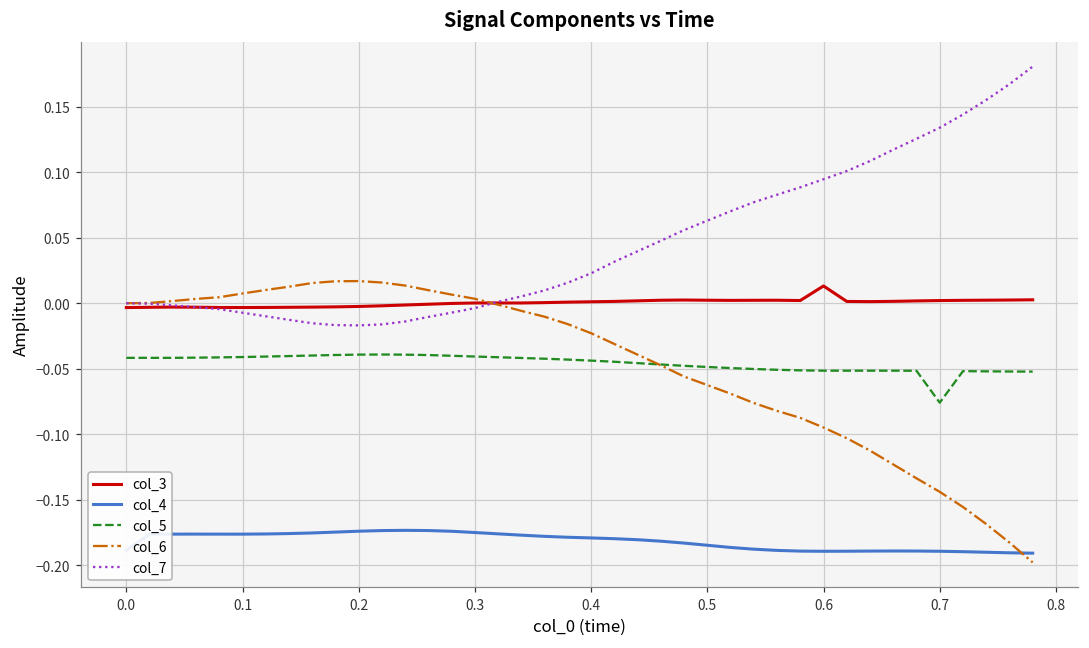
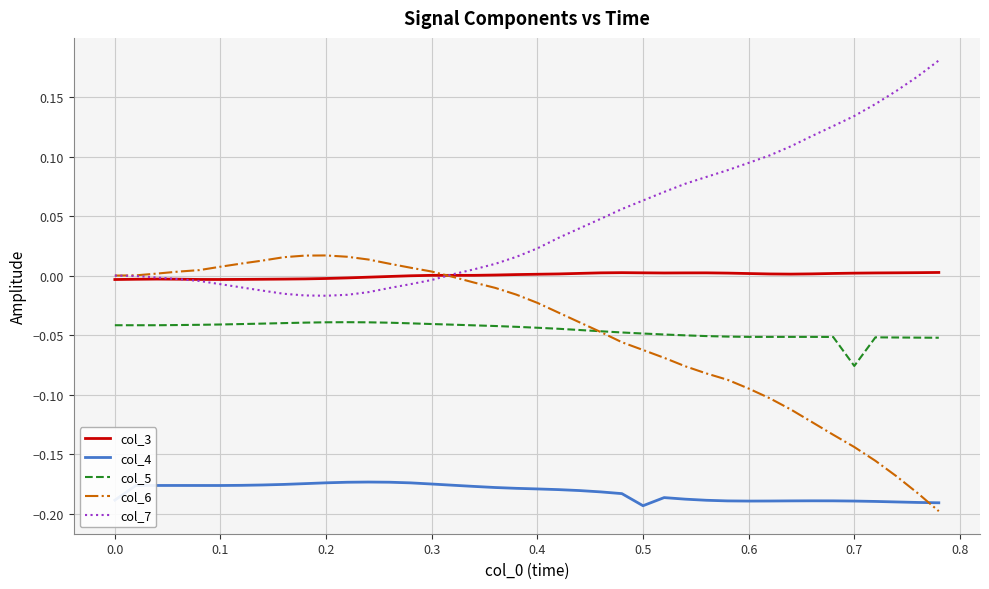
  {
    "col_3": {
      "0.0": -0.003,
      "0.1": -0.003,
      "0.2": -0.002,
      "0.3": 0.000,
      "0.4": 0.001,
      "0.5": 0.002,
-     "0.6": 0.013,
+     "0.6": 0.002,
      "0.7": 0.002
    },
    "col_4": {
      "0.1": -0.176,
      "0.2": -0.174,
      "0.3": -0.175,
      "0.4": -0.179,
-     "0.5": -0.185,
+     "0.5": -0.193,
      "0.6": -0.189,
      "0.7": -0.189
    },
    "col_5": {
      "0.0": -0.042,
      "0.1": -0.041,
      "0.2": -0.039,
      "0.3": -0.041,
      "0.4": -0.044,
      "0.5": -0.049,
      "0.6": -0.052,
      "0.7": -0.076
    },
    "col_6": {
      "0.1": 0.007,
      "0.2": 0.017,
      "0.3": 0.003,
      "0.4": -0.023,
      "0.5": -0.063,
      "0.6": -0.095,
      "0.7": -0.144
    },
    "col_7": {
      "0.1": -0.007,
      "0.2": -0.017,
      "0.3": -0.004,
      "0.4": 0.023,
      "0.5": 0.063,
      "0.6": 0.095,
      "0.7": 0.134
    }
  }
